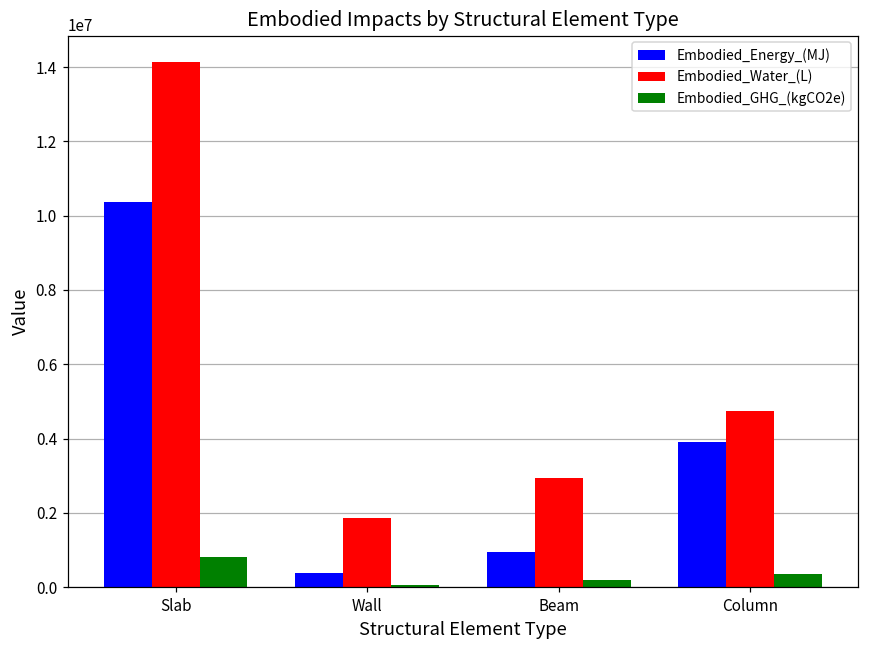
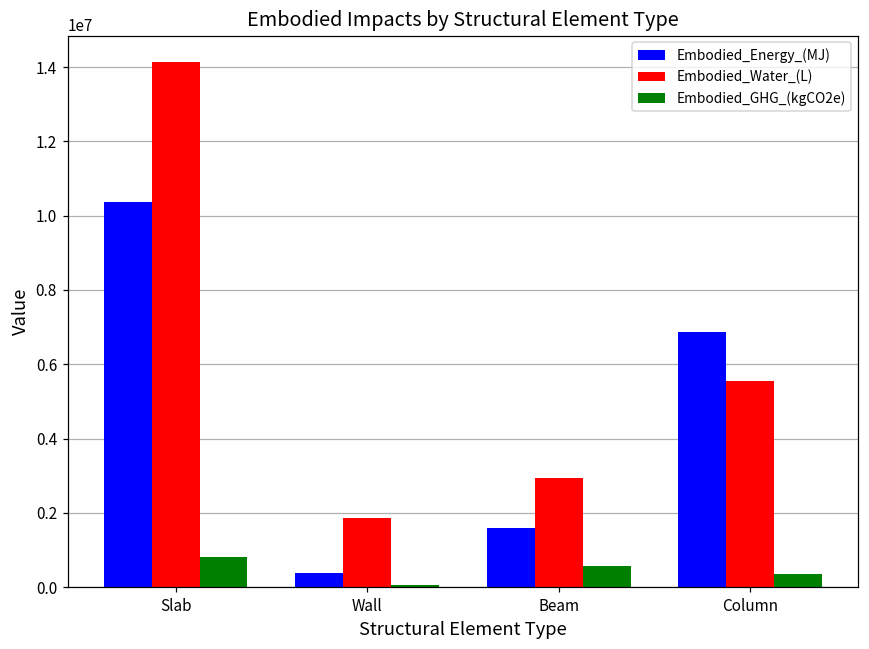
  {
    "Embodied_Energy_(MJ)": {
      "Slab": 10400000,
      "Wall": 400000,
-     "Beam": 900000,
-     "Column": 3900000
+     "Beam": 1600000,
+     "Column": 6900000
    },
    "Embodied_Water_(L)": {
      "Slab": 14100000,
      "Wall": 1900000,
      "Beam": 2900000,
-     "Column": 4700000
+     "Column": 5600000
    },
    "Embodied_GHG_(kgCO2e)": {
      "Slab": 800000,
-     "Beam": 200000,
+     "Beam": 600000,
      "Column": 400000
    }
  }
